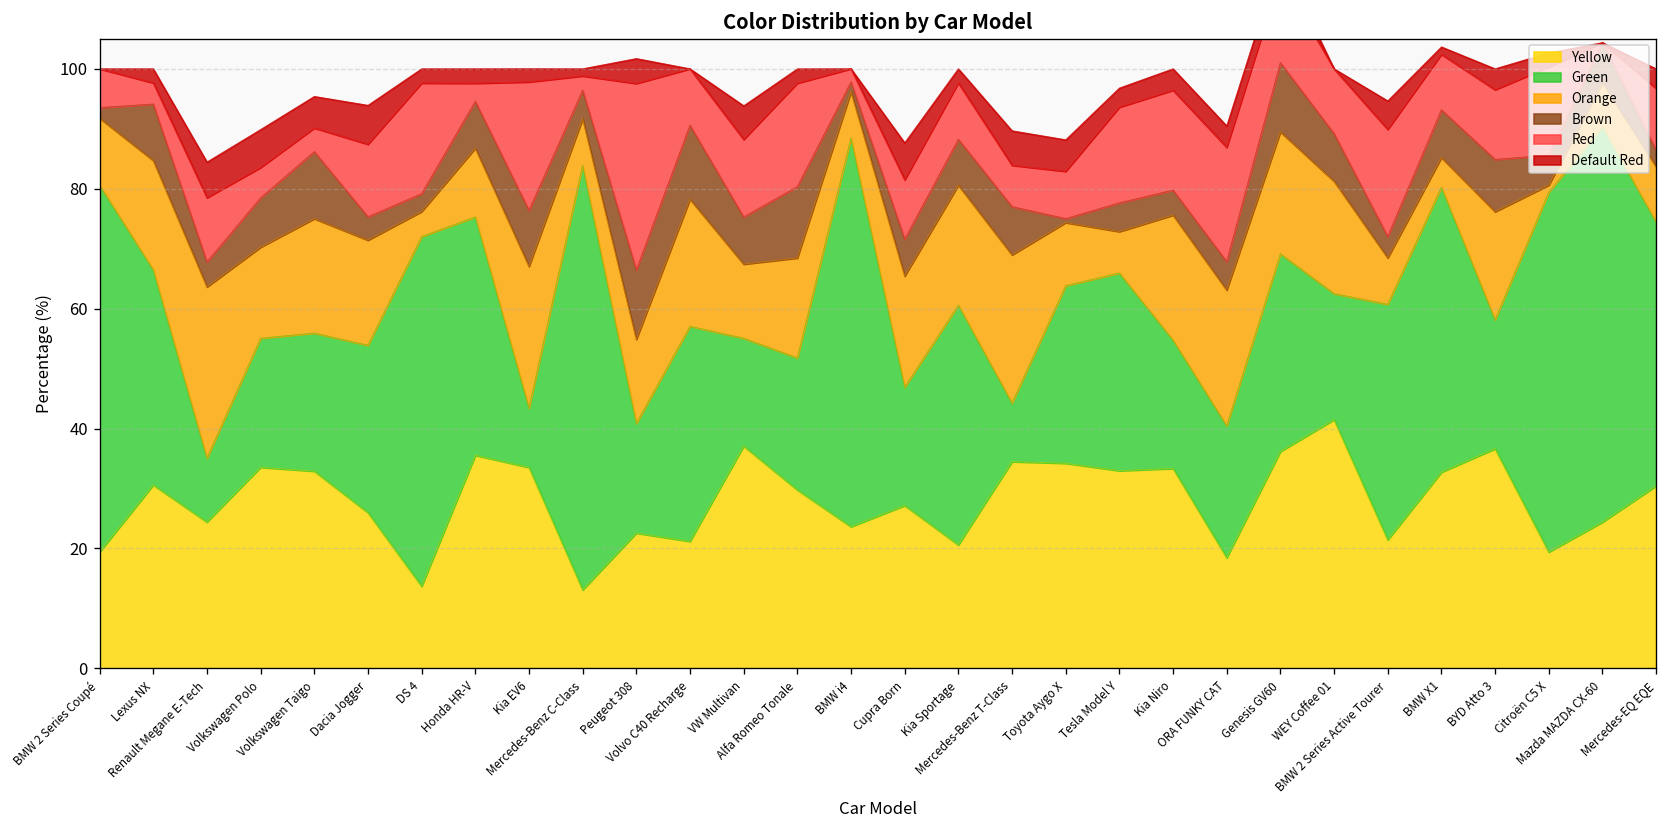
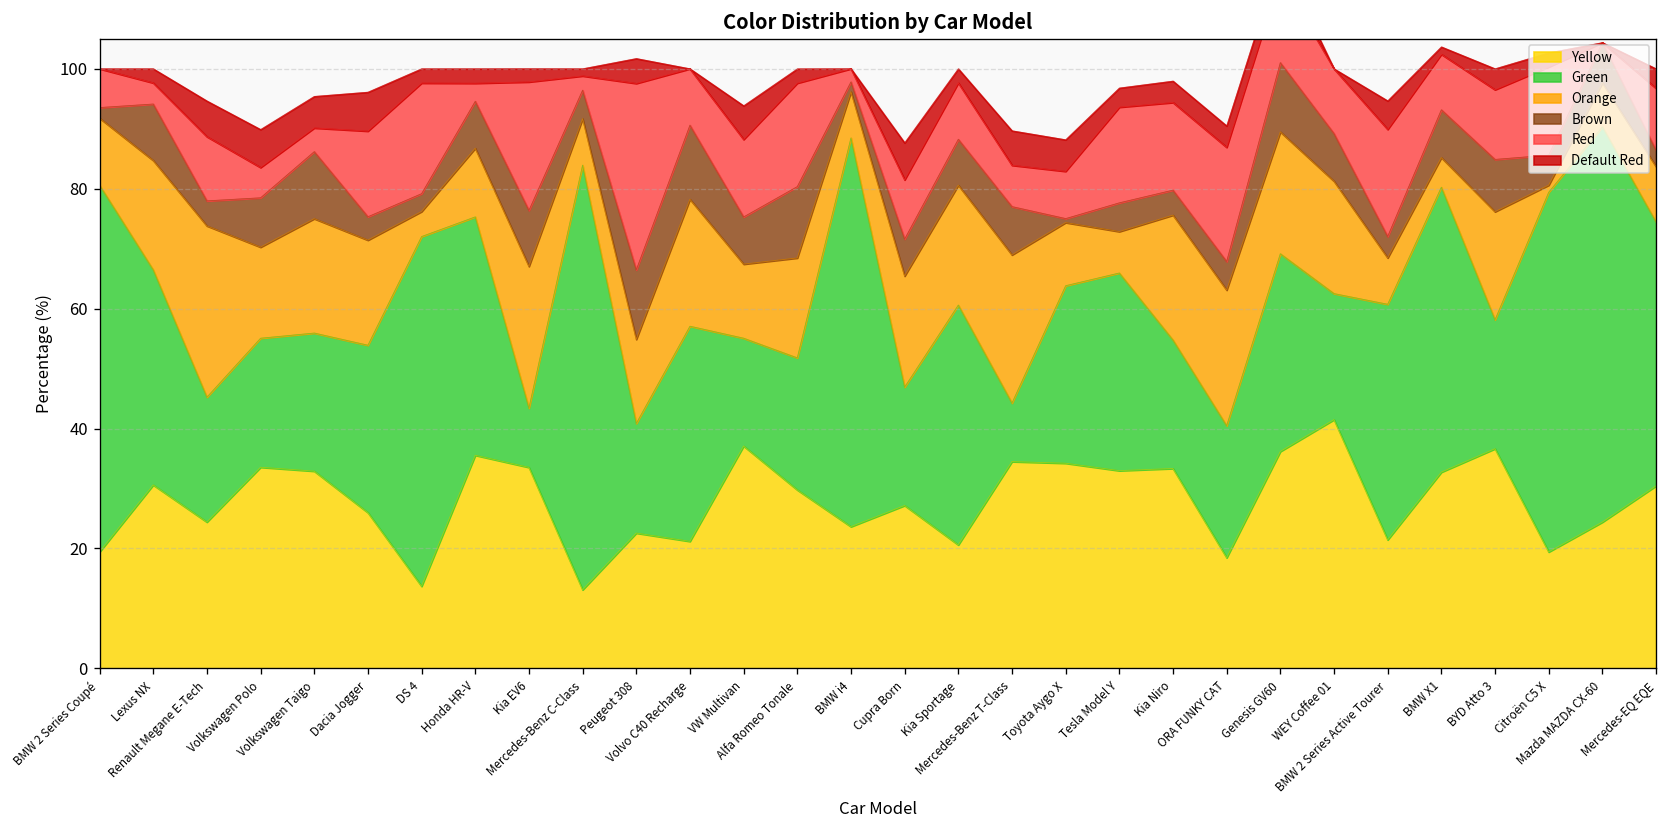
  {
    "Green": {
      "BMW 2 Series Coupé": 61,
      "Lexus NX": 36,
-     "Renault Megane E-Tech": 11,
+     "Renault Megane E-Tech": 21,
      "Volkswagen Polo": 22,
      "Volkswagen Taigo": 23,
      "Dacia Jogger": 28,
      "DS 4": 58,
      "Honda HR-V": 40,
      "Kia EV6": 10,
      "Mercedes-Benz C-Class": 71,
      "Peugeot 308": 18,
      "Volvo C40 Recharge": 36,
      "VW Multivan": 18,
      "Alfa Romeo Tonale": 22,
      "BMW i4": 65,
      "Cupra Born": 20,
      "Kia Sportage": 40,
      "Mercedes-Benz T-Class": 10,
      "Toyota Aygo X": 30,
      "Tesla Model Y": 33,
      "Kia Niro": 21,
      "ORA FUNKY CAT": 22,
      "Genesis GV60": 33,
      "WEY Coffee 01": 21,
      "BMW 2 Series Active Tourer": 39,
      "BMW X1": 48,
      "BYD Atto 3": 22,
      "Citroën C5 X": 60,
      "Mercedes-EQ EQE": 44
    },
    "Brown": {
      "BMW 2 Series Coupé": 2,
      "Lexus NX": 9,
      "Renault Megane E-Tech": 4,
      "Volkswagen Polo": 8,
      "Volkswagen Taigo": 11,
      "Dacia Jogger": 4,
      "DS 4": 3,
      "Honda HR-V": 8,
      "Kia EV6": 9,
      "Mercedes-Benz C-Class": 5,
      "Peugeot 308": 12,
      "Volvo C40 Recharge": 12,
      "VW Multivan": 8,
      "Alfa Romeo Tonale": 12,
      "BMW i4": 2,
      "Cupra Born": 6,
      "Kia Sportage": 8,
      "Mercedes-Benz T-Class": 8,
      "Toyota Aygo X": 1,
      "Tesla Model Y": 5,
      "Kia Niro": 4,
      "ORA FUNKY CAT": 5,
      "Genesis GV60": 12,
      "WEY Coffee 01": 8,
      "BMW 2 Series Active Tourer": 4,
      "BMW X1": 8,
      "BYD Atto 3": 9,
      "Mercedes-EQ EQE": 3
    },
    "Red": {
      "Lexus NX": 4,
      "Renault Megane E-Tech": 11,
      "Volkswagen Polo": 5,
      "Volkswagen Taigo": 4,
-     "Dacia Jogger": 12,
+     "Dacia Jogger": 14,
      "DS 4": 18,
      "Honda HR-V": 3,
      "Kia EV6": 21,
      "Mercedes-Benz C-Class": 2,
      "Peugeot 308": 31,
      "VW Multivan": 13,
      "Alfa Romeo Tonale": 17,
      "Cupra Born": 10,
      "Kia Sportage": 9,
      "Mercedes-Benz T-Class": 7,
      "Toyota Aygo X": 8,
      "Tesla Model Y": 16,
-     "Kia Niro": 17,
+     "Kia Niro": 15,
      "ORA FUNKY CAT": 19,
      "BMW 2 Series Active Tourer": 18,
      "BMW X1": 9,
      "BYD Atto 3": 12,
      "Mercedes-EQ EQE": 10
    },
    "Default Red": {
      "Lexus NX": 2,
      "Renault Megane E-Tech": 6,
      "Volkswagen Polo": 6,
      "Volkswagen Taigo": 5,
      "Dacia Jogger": 6,
      "DS 4": 2,
      "Honda HR-V": 2,
      "Kia EV6": 2,
      "Mercedes-Benz C-Class": 1,
      "Peugeot 308": 4,
      "VW Multivan": 6,
      "Alfa Romeo Tonale": 2,
      "Cupra Born": 6,
      "Kia Sportage": 2,
      "Mercedes-Benz T-Class": 6,
      "Toyota Aygo X": 5,
      "Tesla Model Y": 3,
      "Kia Niro": 4,
      "ORA FUNKY CAT": 4,
      "BMW 2 Series Active Tourer": 5,
      "BMW X1": 1,
      "BYD Atto 3": 3,
      "Mercedes-EQ EQE": 3
    }
  }
